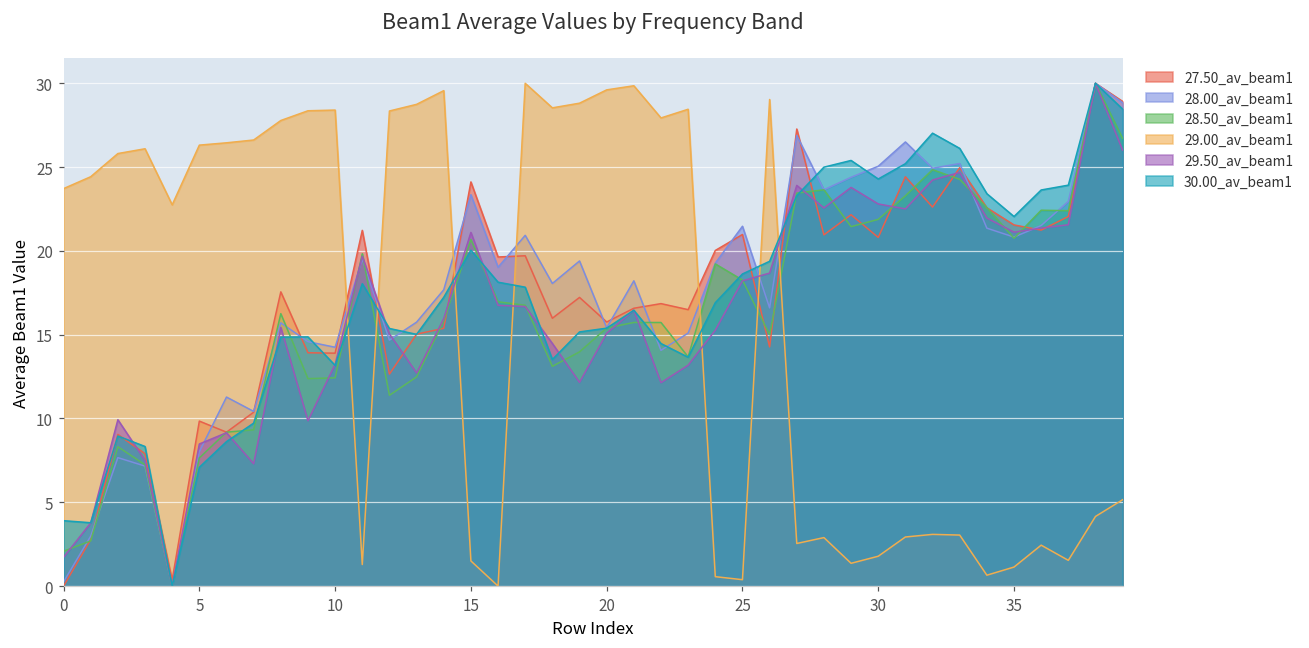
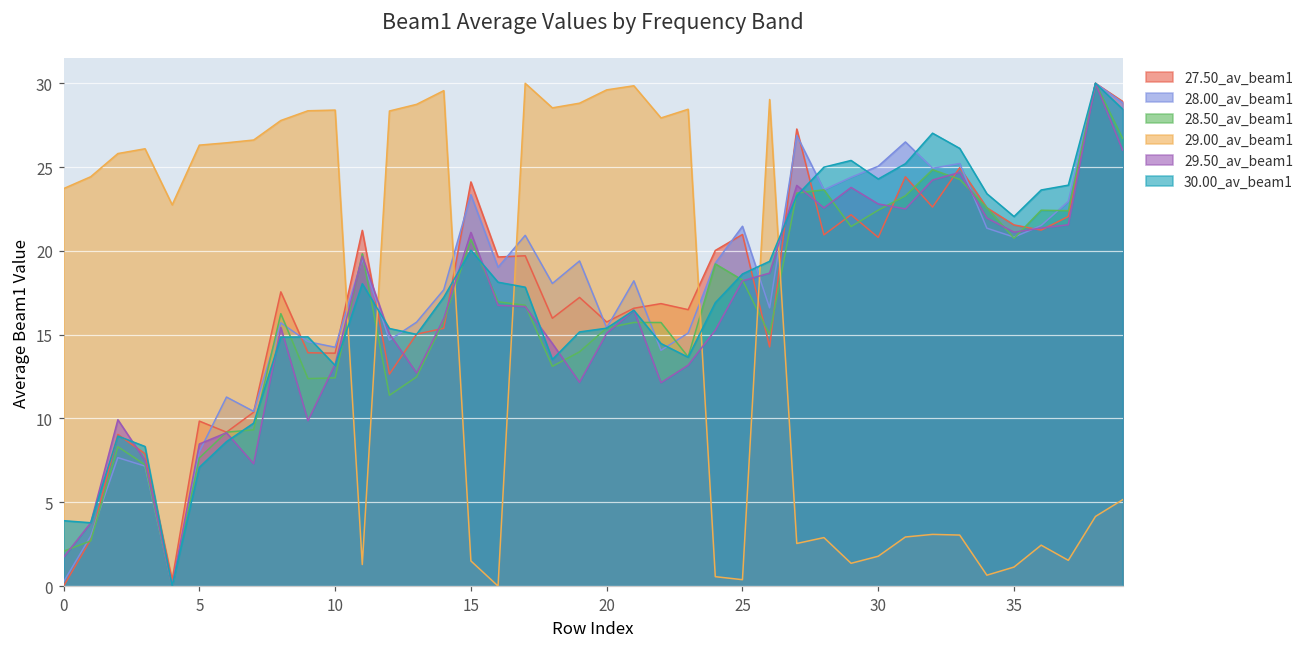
  {
    "27.50_av_beam1": {
      "0": 0.0,
      "5": 9.8,
      "10": 13.9,
      "15": 24.1,
      "20": 15.8,
      "25": 21.0,
      "30": 20.8,
      "35": 21.5
    },
    "28.00_av_beam1": {
      "0": 0.3,
      "5": 8.0,
      "10": 14.3,
      "15": 23.4,
      "25": 21.5,
      "30": 25.1
    },
    "28.50_av_beam1": {
      "0": 2.1,
      "5": 7.6,
      "10": 12.4,
      "15": 20.7,
-     "30": 21.9
+     "30": 22.4
    },
    "29.00_av_beam1": {
      "0": 23.7,
      "5": 26.3,
      "10": 28.4,
      "15": 1.5,
      "20": 29.6,
      "25": 0.4,
      "30": 1.8,
      "35": 1.1
    },
    "29.50_av_beam1": {
      "0": 1.7,
      "5": 8.5,
      "15": 21.1,
      "20": 15.1,
      "30": 22.8,
      "35": 21.1
    },
    "30.00_av_beam1": {
      "0": 3.9,
      "5": 7.1,
      "15": 20.0,
      "25": 18.6,
      "30": 24.3,
      "35": 22.0
    }
  }
